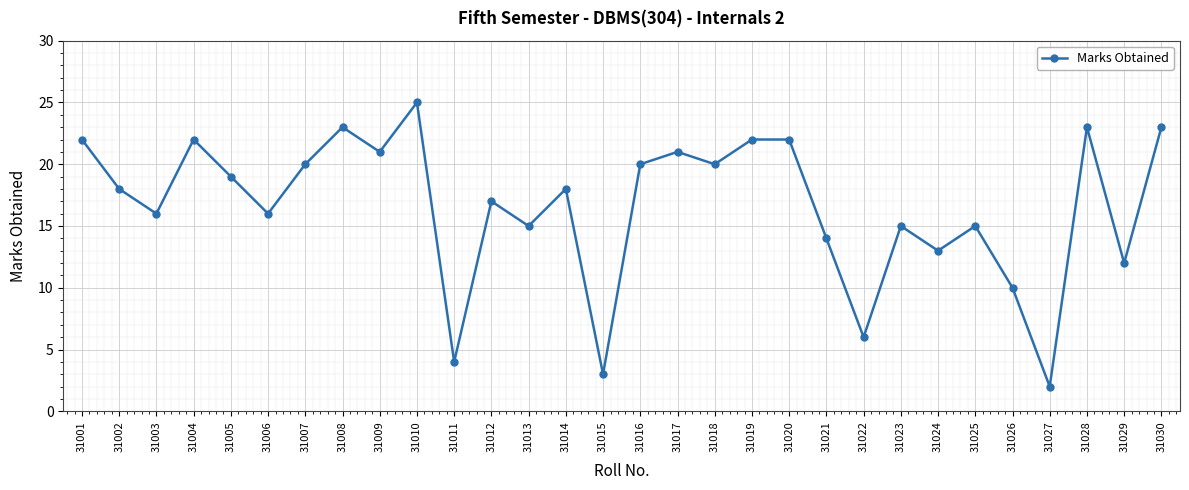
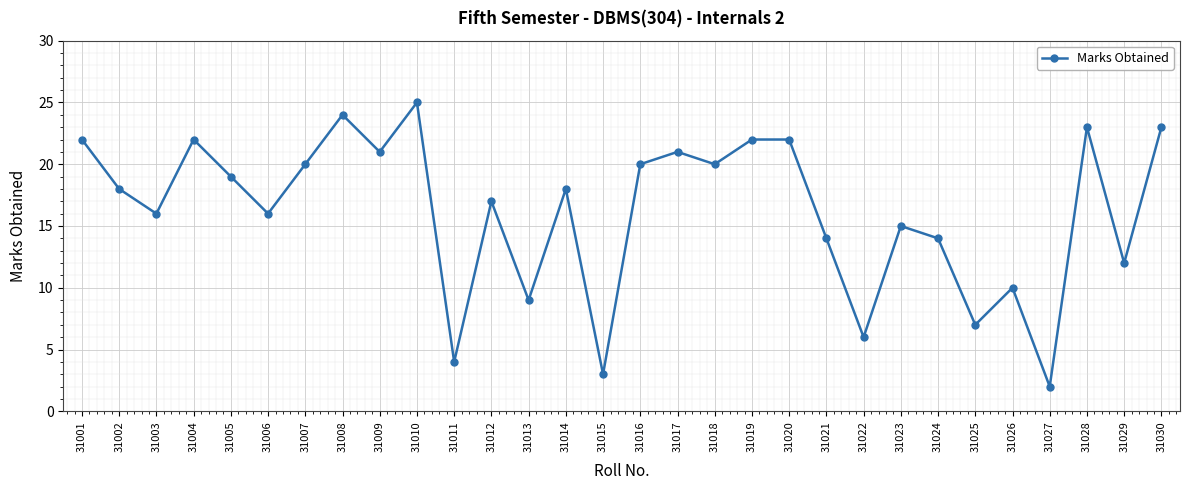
  {
    "31001": 22,
    "31002": 18,
    "31003": 16,
    "31004": 22,
    "31005": 19,
    "31006": 16,
    "31007": 20,
-   "31008": 23,
+   "31008": 24,
    "31009": 21,
    "31010": 25,
    "31011": 4,
    "31012": 17,
-   "31013": 15,
+   "31013": 9,
    "31014": 18,
    "31015": 3,
    "31016": 20,
    "31017": 21,
    "31018": 20,
    "31019": 22,
    "31020": 22,
    "31021": 14,
    "31022": 6,
    "31023": 15,
-   "31024": 13,
-   "31025": 15,
+   "31024": 14,
+   "31025": 7,
    "31026": 10,
    "31027": 2,
    "31028": 23,
    "31029": 12,
    "31030": 23
  }
